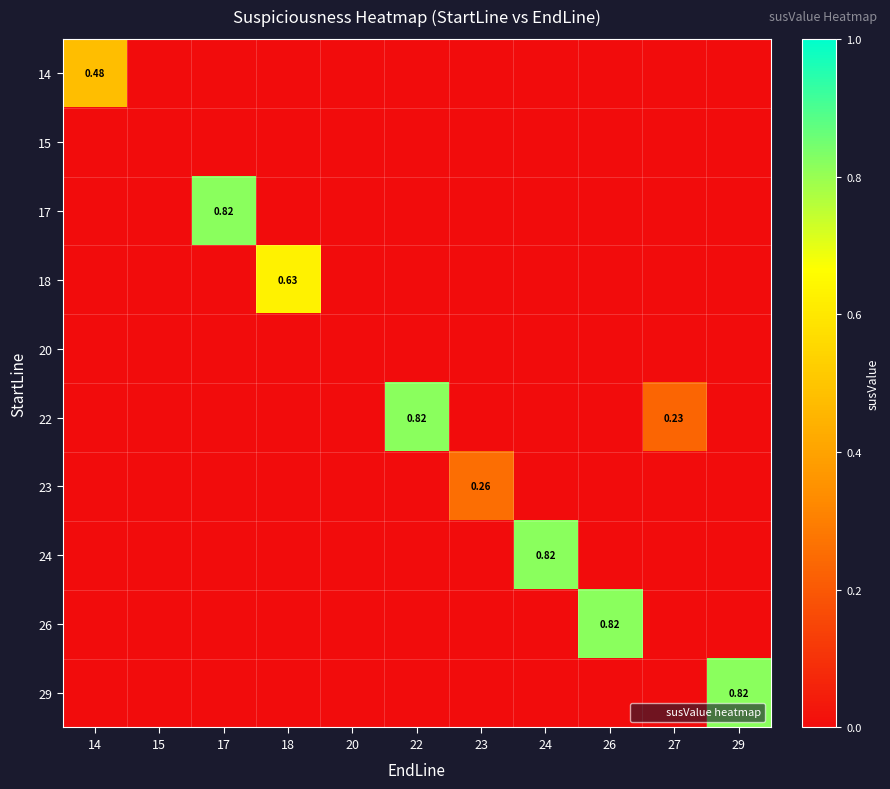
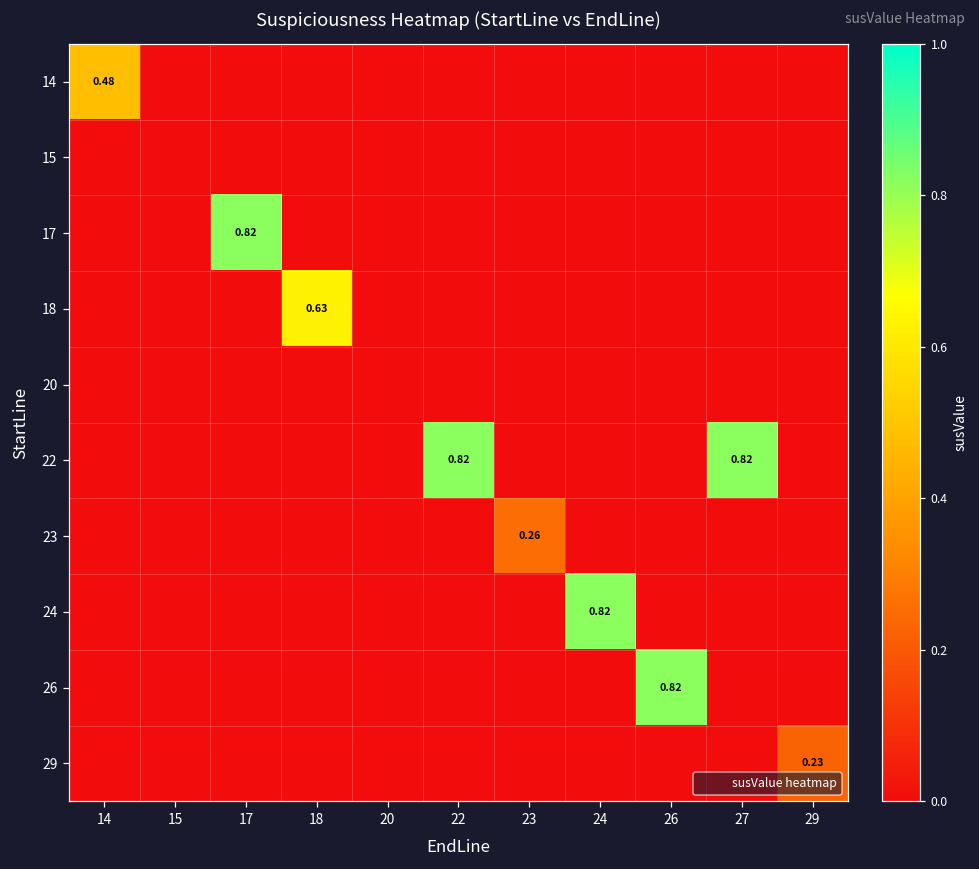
  {
    "14": {
      "14": 0.48
    },
    "17": {
      "17": 0.82
    },
    "18": {
      "18": 0.63
    },
    "22": {
      "22": 0.82,
-     "27": 0.23
+     "27": 0.82
    },
    "23": {
      "23": 0.26
    },
    "24": {
      "24": 0.82
    },
    "26": {
      "26": 0.82
    },
    "29": {
-     "29": 0.82
+     "29": 0.23
    }
  }
